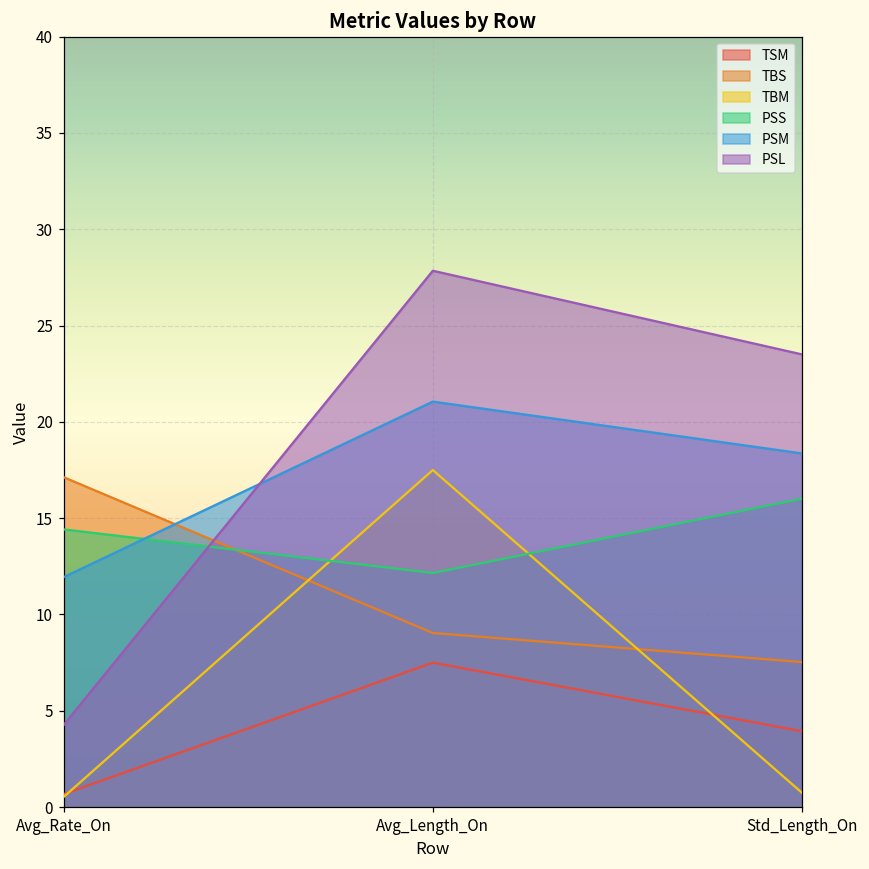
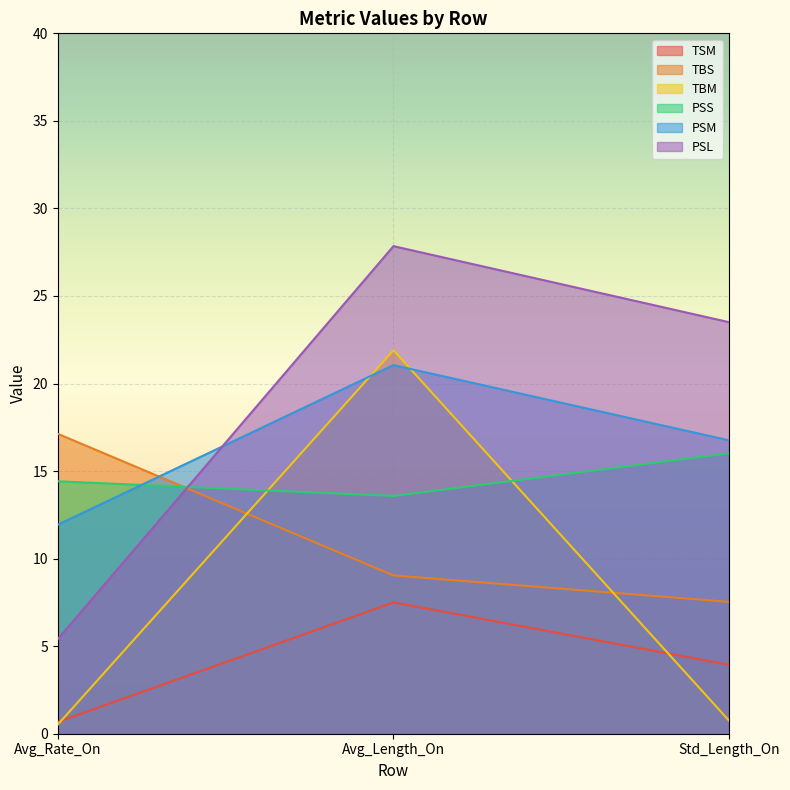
  {
    "TBM": {
      "Avg_Rate_On": 0.5,
-     "Avg_Length_On": 17.5,
+     "Avg_Length_On": 21.9,
      "Std_Length_On": 0.7
    },
    "PSS": {
      "Avg_Rate_On": 14.4,
-     "Avg_Length_On": 12.2,
+     "Avg_Length_On": 13.6,
      "Std_Length_On": 16.0
    },
    "PSM": {
      "Avg_Rate_On": 11.9,
      "Avg_Length_On": 21.1,
-     "Std_Length_On": 18.4
+     "Std_Length_On": 16.8
    },
    "PSL": {
-     "Avg_Rate_On": 4.3,
+     "Avg_Rate_On": 5.4,
      "Avg_Length_On": 27.8,
      "Std_Length_On": 23.5
    }
  }
